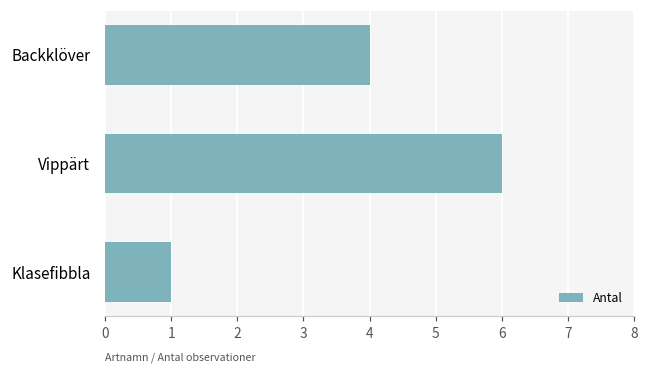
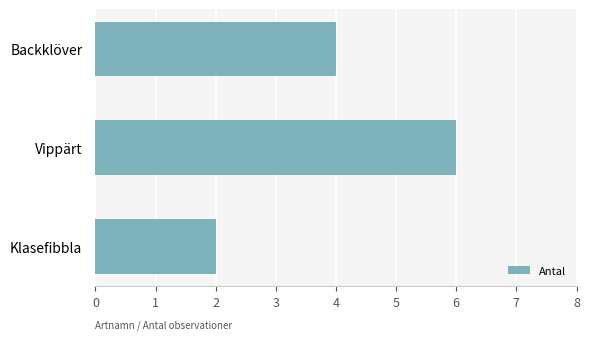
  {
    "Backklöver": 4,
    "Vippärt": 6,
-   "Klasefibbla": 1
+   "Klasefibbla": 2
  }
